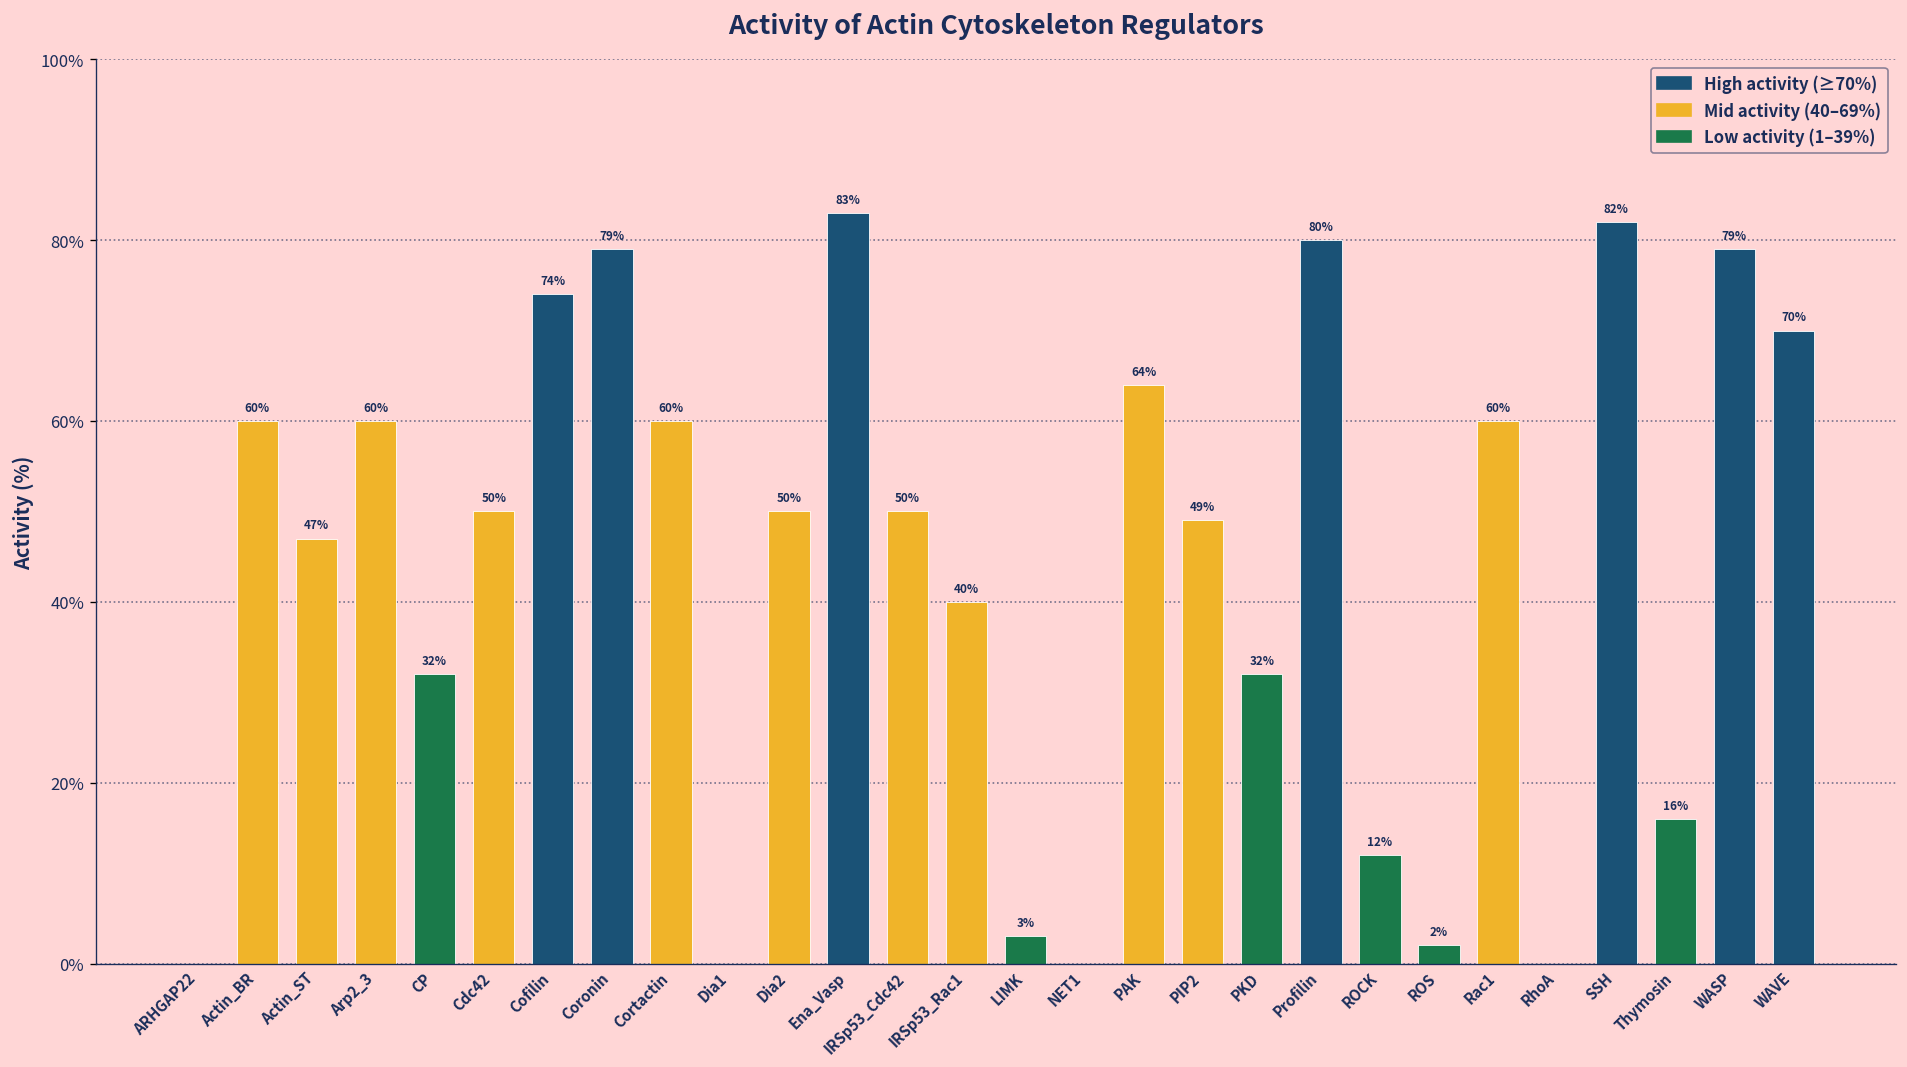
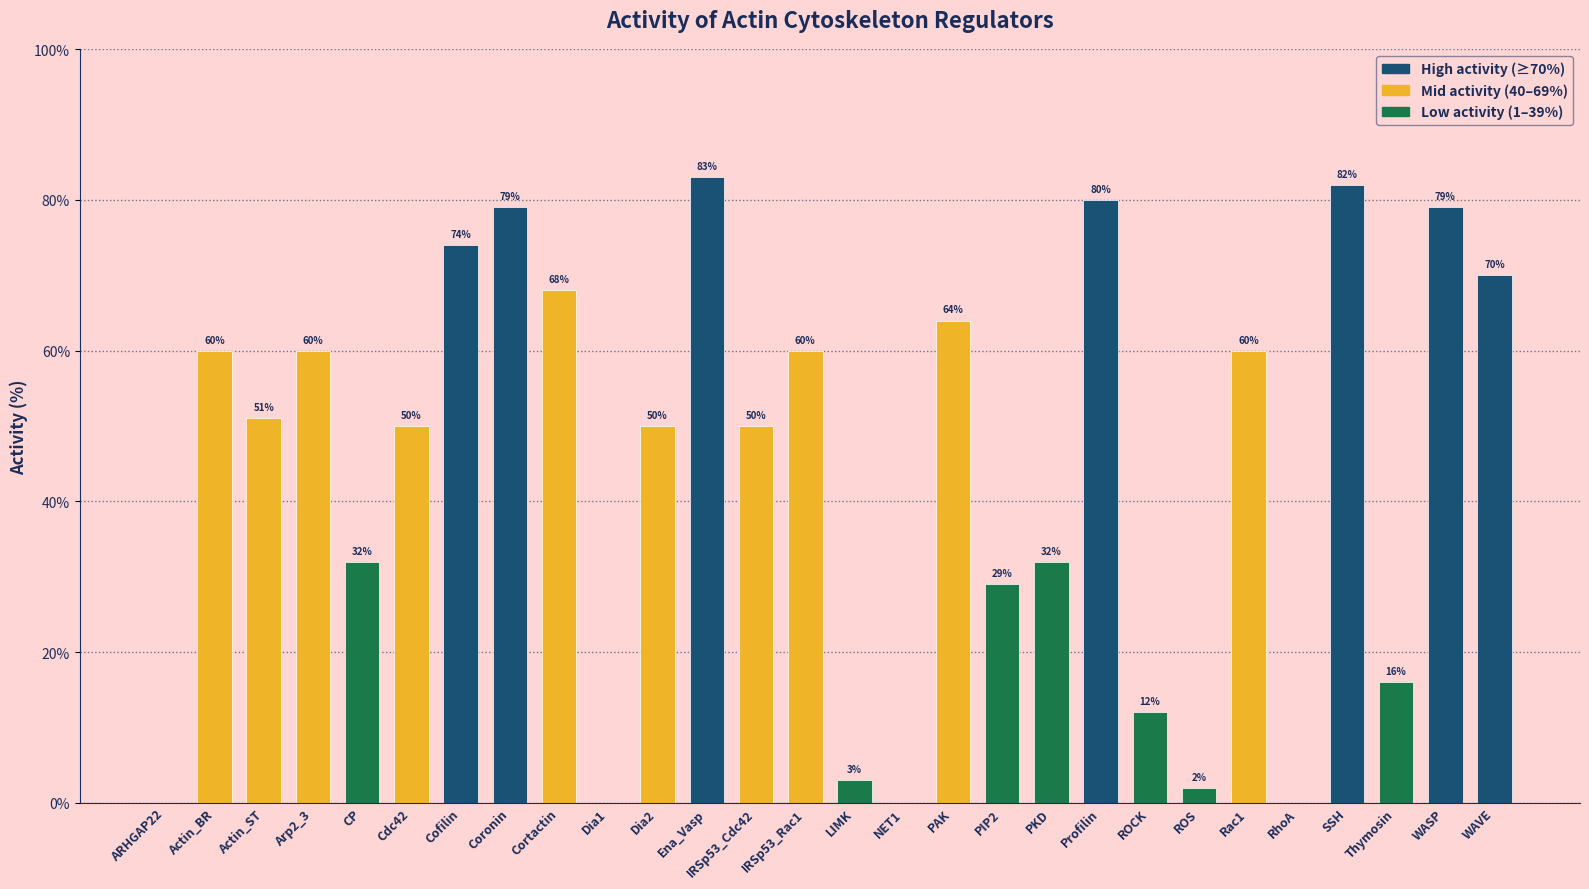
  {
    "Actin_BR": "60%",
-   "Actin_ST": "47%",
+   "Actin_ST": "51%",
    "Arp2_3": "60%",
    "CP": "32%",
    "Cdc42": "50%",
    "Cofilin": "74%",
    "Coronin": "79%",
-   "Cortactin": "60%",
+   "Cortactin": "68%",
    "Dia2": "50%",
    "Ena_Vasp": "83%",
    "IRSp53_Cdc42": "50%",
-   "IRSp53_Rac1": "40%",
+   "IRSp53_Rac1": "60%",
    "LIMK": "3%",
    "PAK": "64%",
-   "PIP2": "49%",
+   "PIP2": "29%",
    "PKD": "32%",
    "Profilin": "80%",
    "ROCK": "12%",
    "ROS": "2%",
    "Rac1": "60%",
    "SSH": "82%",
    "Thymosin": "16%",
    "WASP": "79%",
    "WAVE": "70%"
  }
